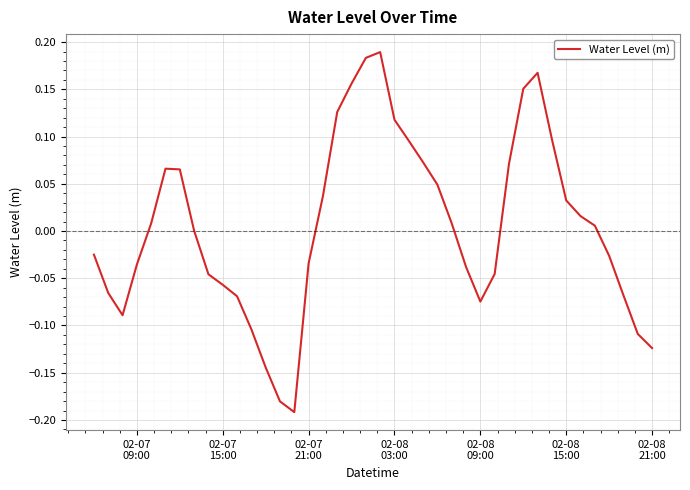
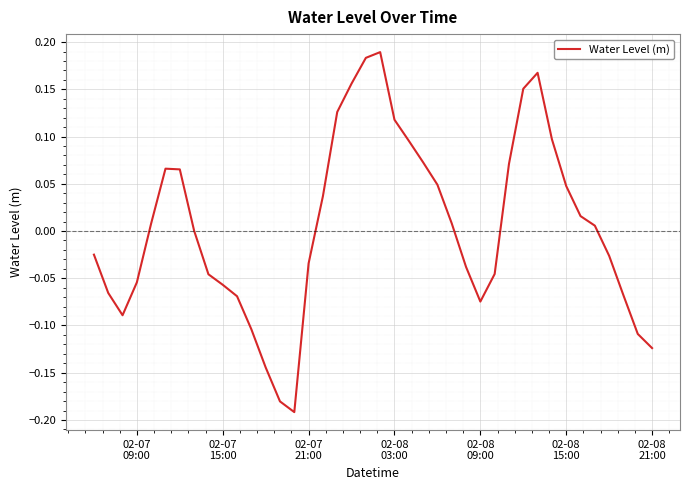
  {
-   "02-07 09:00": -0.04,
+   "02-07 09:00": -0.05,
    "02-07 15:00": -0.06,
    "02-07 21:00": -0.03,
    "02-08 03:00": 0.12,
    "02-08 09:00": -0.07,
-   "02-08 15:00": 0.03,
+   "02-08 15:00": 0.05,
    "02-08 21:00": -0.12
  }
